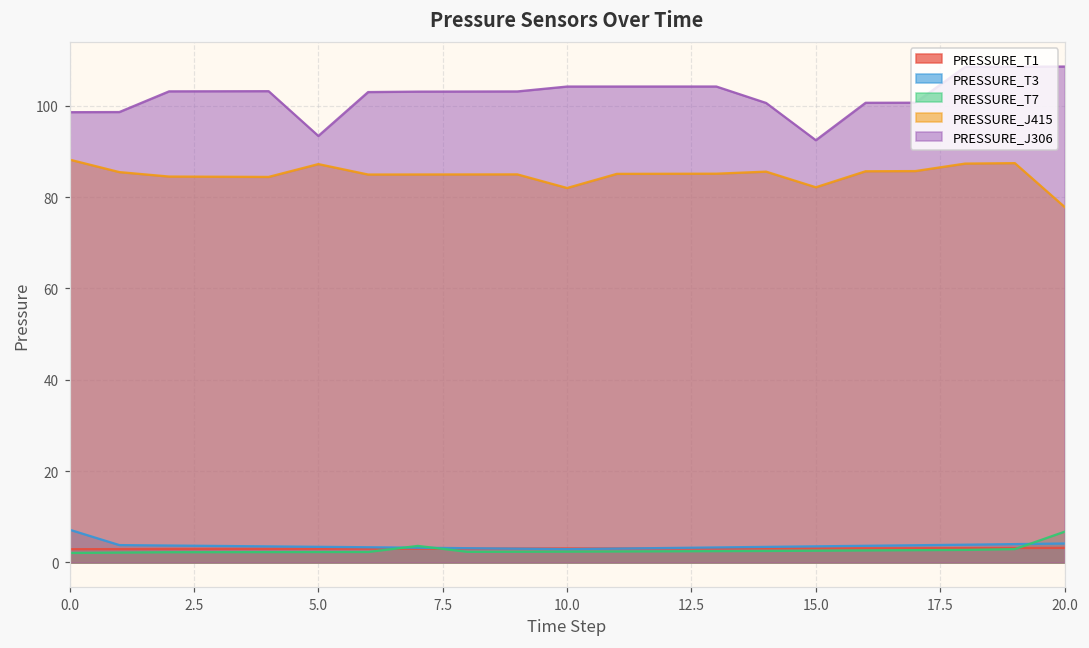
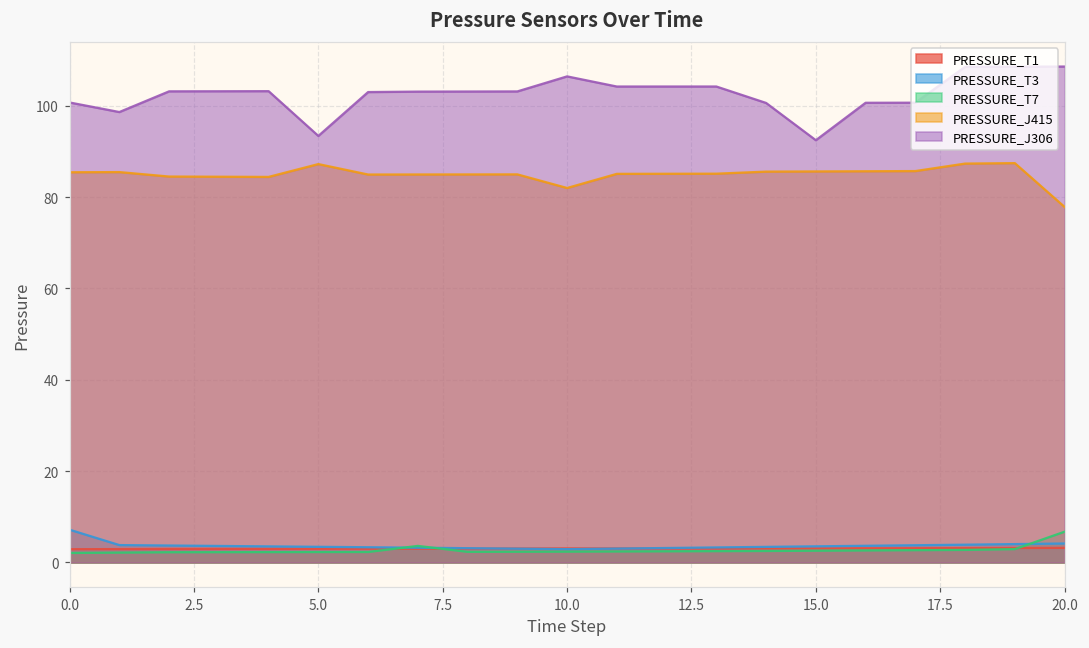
  {
    "PRESSURE_T1": {
      "0.0": 3,
      "20.0": 3
    },
    "PRESSURE_T3": {
      "0.0": 7,
      "20.0": 4
    },
    "PRESSURE_T7": {
      "0.0": 2,
      "5.0": 2,
      "20.0": 7
    },
    "PRESSURE_J415": {
-     "0.0": 88,
+     "0.0": 85,
      "5.0": 87,
      "10.0": 82,
-     "15.0": 82,
+     "15.0": 86,
      "20.0": 78
    },
    "PRESSURE_J306": {
-     "0.0": 99,
+     "0.0": 101,
      "5.0": 93,
-     "10.0": 104,
+     "10.0": 106,
      "15.0": 92,
      "20.0": 109
    }
  }
